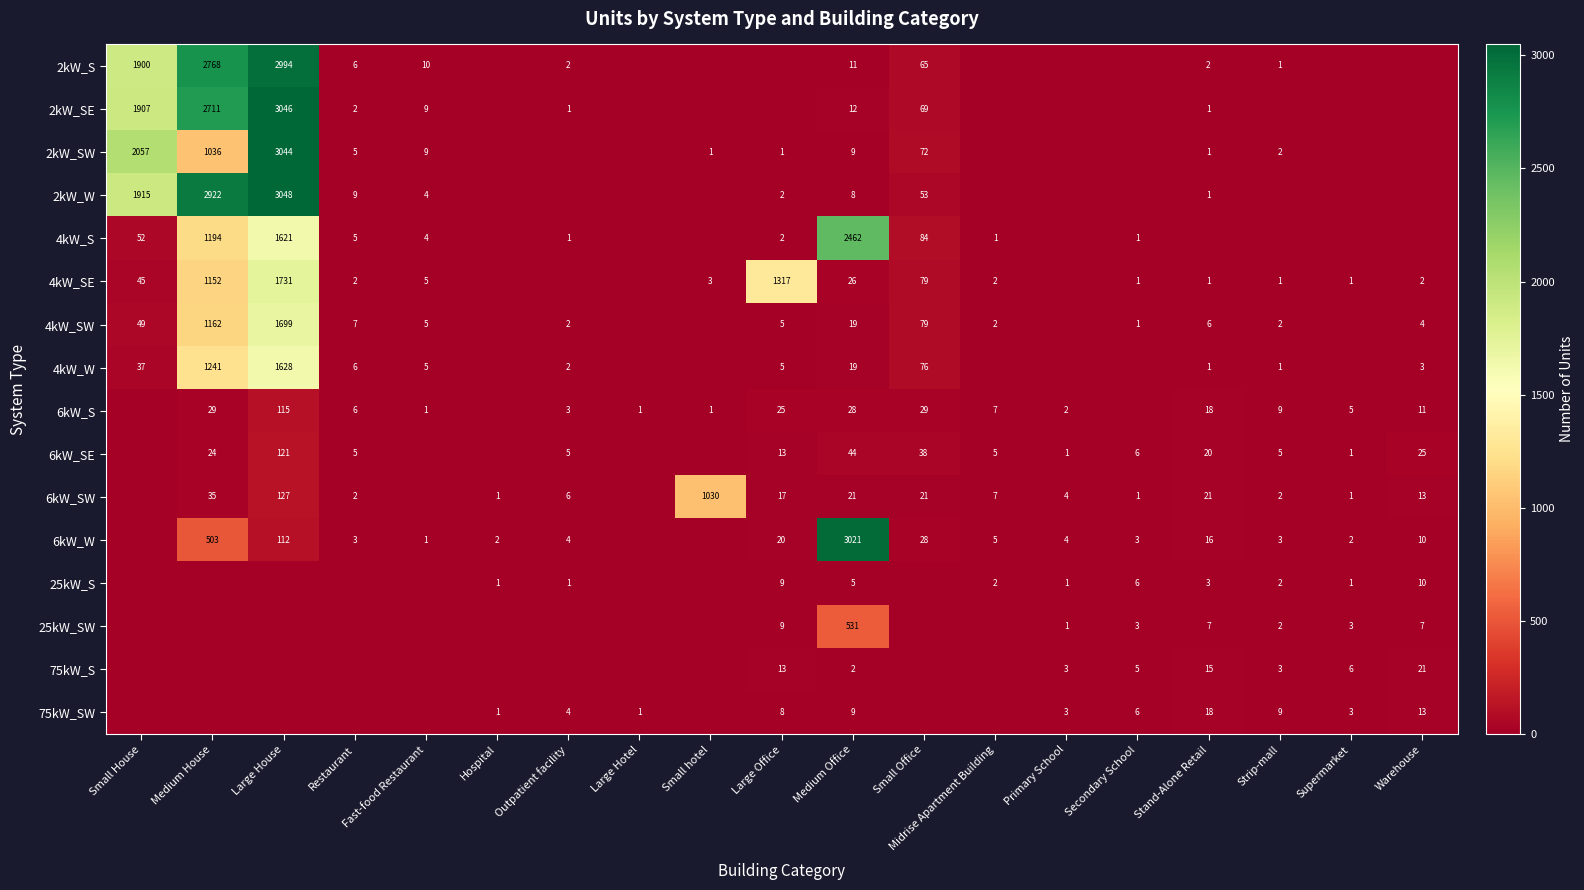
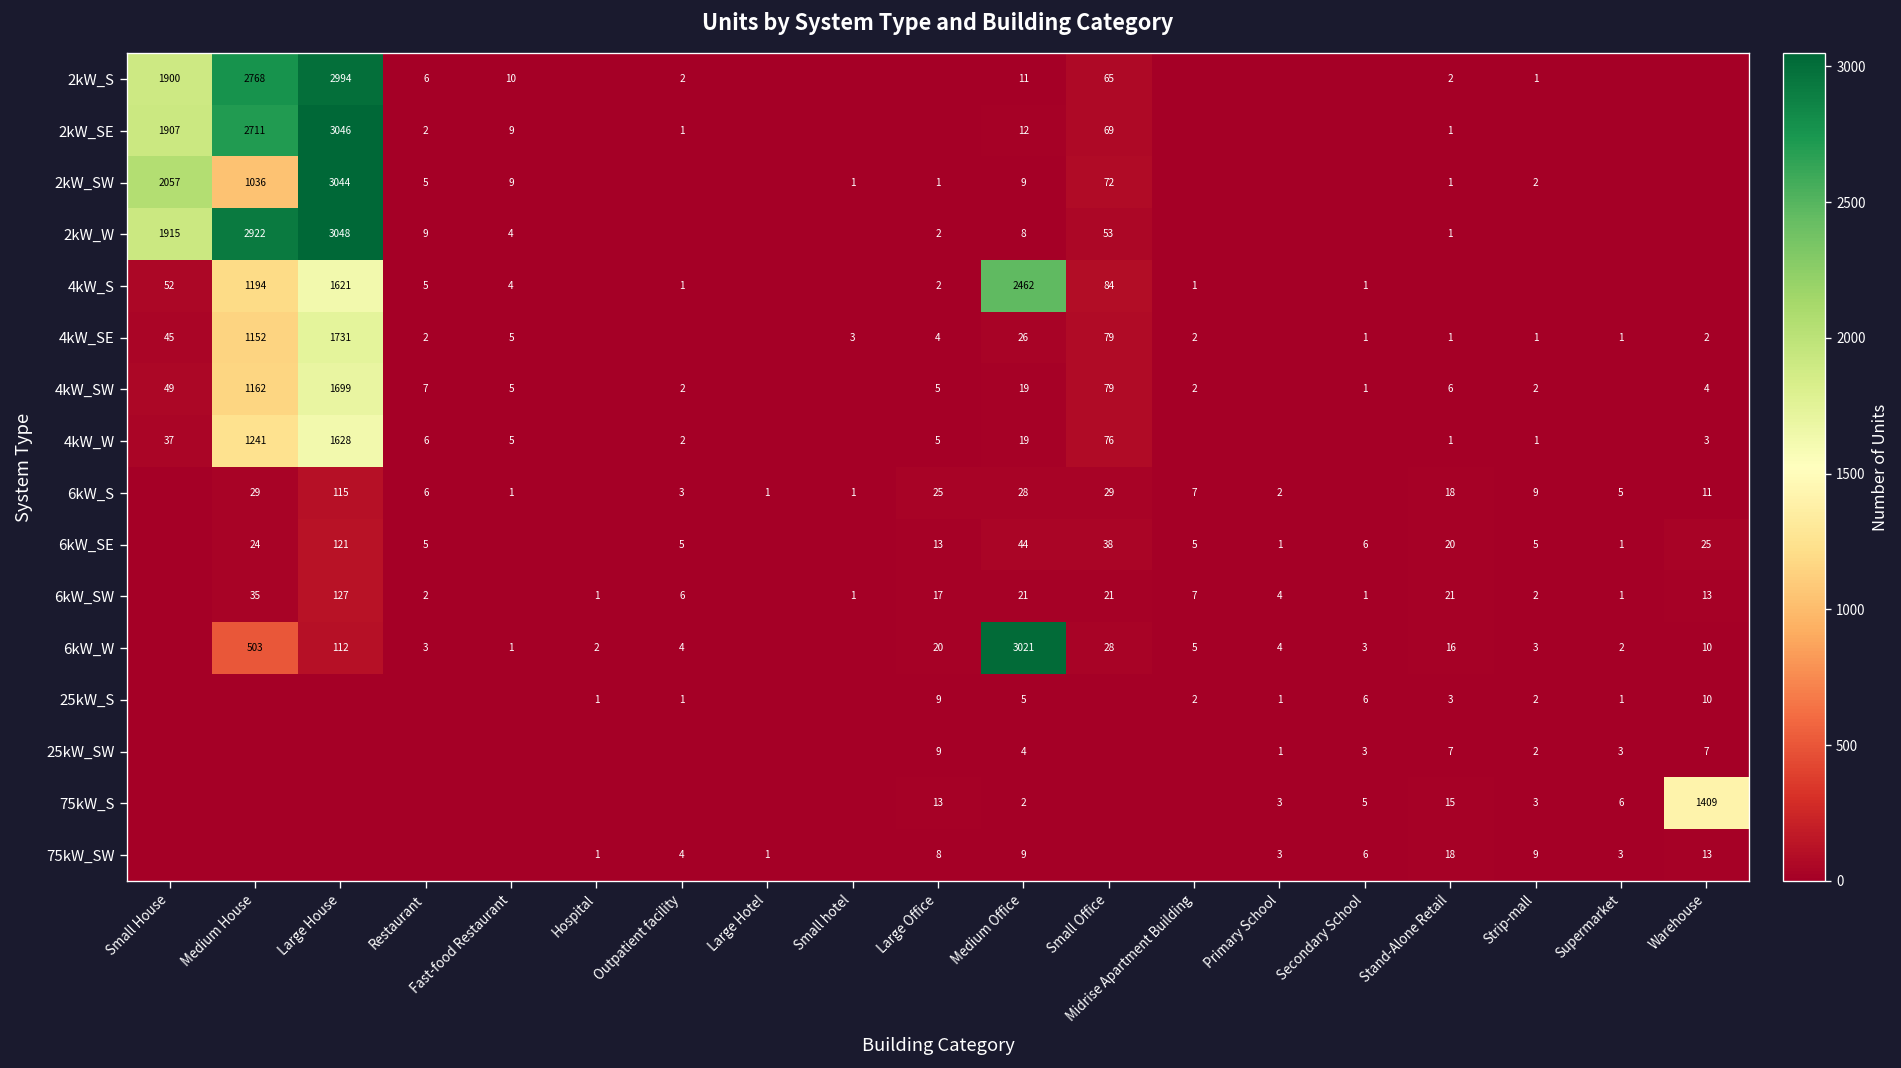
  {
    "2kW_S": {
      "Small House": 1900,
      "Medium House": 2768,
      "Large House": 2994,
      "Restaurant": 6,
      "Fast-food Restaurant": 10,
      "Outpatient facility": 2,
      "Medium Office": 11,
      "Small Office": 65,
      "Stand-Alone Retail": 2,
      "Strip-mall": 1
    },
    "2kW_SE": {
      "Small House": 1907,
      "Medium House": 2711,
      "Large House": 3046,
      "Restaurant": 2,
      "Fast-food Restaurant": 9,
      "Outpatient facility": 1,
      "Medium Office": 12,
      "Small Office": 69,
      "Stand-Alone Retail": 1
    },
    "2kW_SW": {
      "Small House": 2057,
      "Medium House": 1036,
      "Large House": 3044,
      "Restaurant": 5,
      "Fast-food Restaurant": 9,
      "Small hotel": 1,
      "Large Office": 1,
      "Medium Office": 9,
      "Small Office": 72,
      "Stand-Alone Retail": 1,
      "Strip-mall": 2
    },
    "2kW_W": {
      "Small House": 1915,
      "Medium House": 2922,
      "Large House": 3048,
      "Restaurant": 9,
      "Fast-food Restaurant": 4,
      "Large Office": 2,
      "Medium Office": 8,
      "Small Office": 53,
      "Stand-Alone Retail": 1
    },
    "4kW_S": {
      "Small House": 52,
      "Medium House": 1194,
      "Large House": 1621,
      "Restaurant": 5,
      "Fast-food Restaurant": 4,
      "Outpatient facility": 1,
      "Large Office": 2,
      "Medium Office": 2462,
      "Small Office": 84,
      "Midrise Apartment Building": 1,
      "Secondary School": 1
    },
    "4kW_SE": {
      "Small House": 45,
      "Medium House": 1152,
      "Large House": 1731,
      "Restaurant": 2,
      "Fast-food Restaurant": 5,
      "Small hotel": 3,
-     "Large Office": 1317,
+     "Large Office": 4,
      "Medium Office": 26,
      "Small Office": 79,
      "Midrise Apartment Building": 2,
      "Secondary School": 1,
      "Stand-Alone Retail": 1,
      "Strip-mall": 1,
      "Supermarket": 1,
      "Warehouse": 2
    },
    "4kW_SW": {
      "Small House": 49,
      "Medium House": 1162,
      "Large House": 1699,
      "Restaurant": 7,
      "Fast-food Restaurant": 5,
      "Outpatient facility": 2,
      "Large Office": 5,
      "Medium Office": 19,
      "Small Office": 79,
      "Midrise Apartment Building": 2,
      "Secondary School": 1,
      "Stand-Alone Retail": 6,
      "Strip-mall": 2,
      "Warehouse": 4
    },
    "4kW_W": {
      "Small House": 37,
      "Medium House": 1241,
      "Large House": 1628,
      "Restaurant": 6,
      "Fast-food Restaurant": 5,
      "Outpatient facility": 2,
      "Large Office": 5,
      "Medium Office": 19,
      "Small Office": 76,
      "Stand-Alone Retail": 1,
      "Strip-mall": 1,
      "Warehouse": 3
    },
    "6kW_S": {
      "Medium House": 29,
      "Large House": 115,
      "Restaurant": 6,
      "Fast-food Restaurant": 1,
      "Outpatient facility": 3,
      "Large Hotel": 1,
      "Small hotel": 1,
      "Large Office": 25,
      "Medium Office": 28,
      "Small Office": 29,
      "Midrise Apartment Building": 7,
      "Primary School": 2,
      "Stand-Alone Retail": 18,
      "Strip-mall": 9,
      "Supermarket": 5,
      "Warehouse": 11
    },
    "6kW_SE": {
      "Medium House": 24,
      "Large House": 121,
      "Restaurant": 5,
      "Outpatient facility": 5,
      "Large Office": 13,
      "Medium Office": 44,
      "Small Office": 38,
      "Midrise Apartment Building": 5,
      "Primary School": 1,
      "Secondary School": 6,
      "Stand-Alone Retail": 20,
      "Strip-mall": 5,
      "Supermarket": 1,
      "Warehouse": 25
    },
    "6kW_SW": {
      "Medium House": 35,
      "Large House": 127,
      "Restaurant": 2,
      "Hospital": 1,
      "Outpatient facility": 6,
-     "Small hotel": 1030,
+     "Small hotel": 1,
      "Large Office": 17,
      "Medium Office": 21,
      "Small Office": 21,
      "Midrise Apartment Building": 7,
      "Primary School": 4,
      "Secondary School": 1,
      "Stand-Alone Retail": 21,
      "Strip-mall": 2,
      "Supermarket": 1,
      "Warehouse": 13
    },
    "6kW_W": {
      "Medium House": 503,
      "Large House": 112,
      "Restaurant": 3,
      "Fast-food Restaurant": 1,
      "Hospital": 2,
      "Outpatient facility": 4,
      "Large Office": 20,
      "Medium Office": 3021,
      "Small Office": 28,
      "Midrise Apartment Building": 5,
      "Primary School": 4,
      "Secondary School": 3,
      "Stand-Alone Retail": 16,
      "Strip-mall": 3,
      "Supermarket": 2,
      "Warehouse": 10
    },
    "25kW_S": {
      "Hospital": 1,
      "Outpatient facility": 1,
      "Large Office": 9,
      "Medium Office": 5,
      "Midrise Apartment Building": 2,
      "Primary School": 1,
      "Secondary School": 6,
      "Stand-Alone Retail": 3,
      "Strip-mall": 2,
      "Supermarket": 1,
      "Warehouse": 10
    },
    "25kW_SW": {
      "Large Office": 9,
-     "Medium Office": 531,
+     "Medium Office": 4,
      "Primary School": 1,
      "Secondary School": 3,
      "Stand-Alone Retail": 7,
      "Strip-mall": 2,
      "Supermarket": 3,
      "Warehouse": 7
    },
    "75kW_S": {
      "Large Office": 13,
      "Medium Office": 2,
      "Primary School": 3,
      "Secondary School": 5,
      "Stand-Alone Retail": 15,
      "Strip-mall": 3,
      "Supermarket": 6,
-     "Warehouse": 21
+     "Warehouse": 1409
    },
    "75kW_SW": {
      "Hospital": 1,
      "Outpatient facility": 4,
      "Large Hotel": 1,
      "Large Office": 8,
      "Medium Office": 9,
      "Primary School": 3,
      "Secondary School": 6,
      "Stand-Alone Retail": 18,
      "Strip-mall": 9,
      "Supermarket": 3,
      "Warehouse": 13
    }
  }
